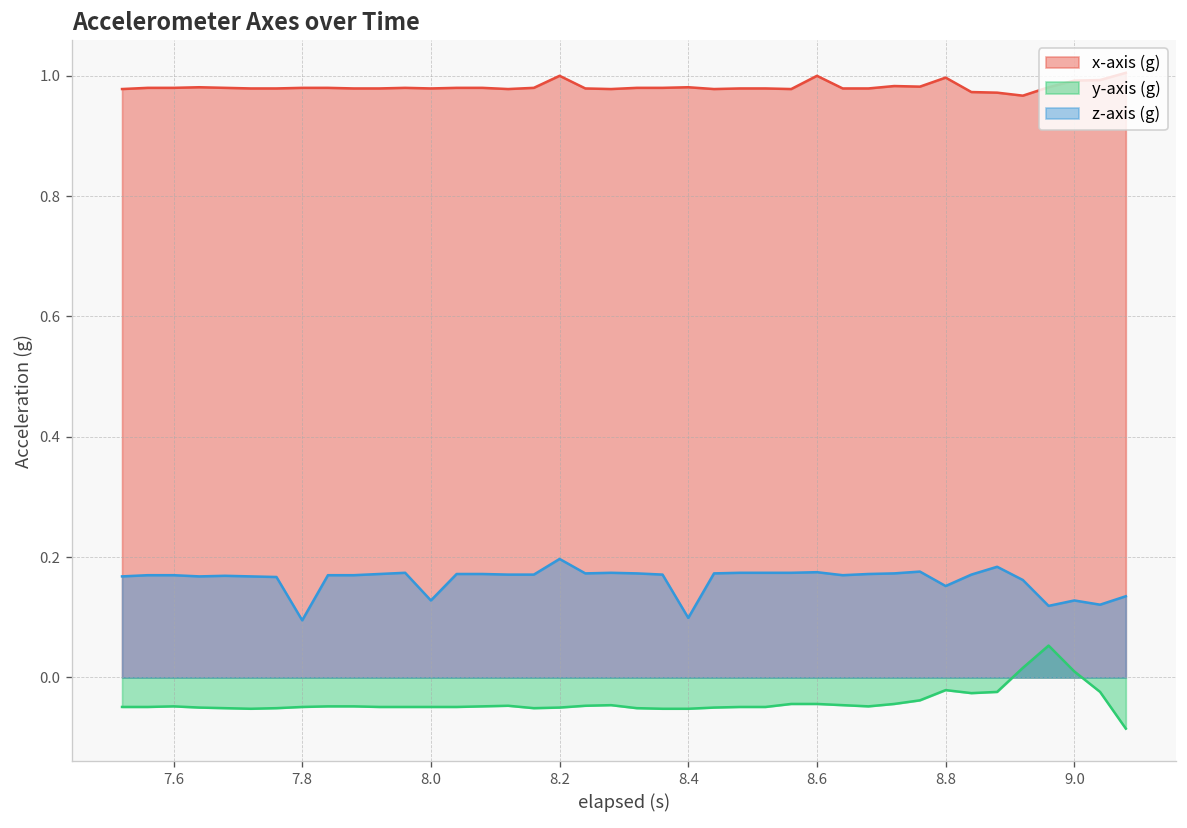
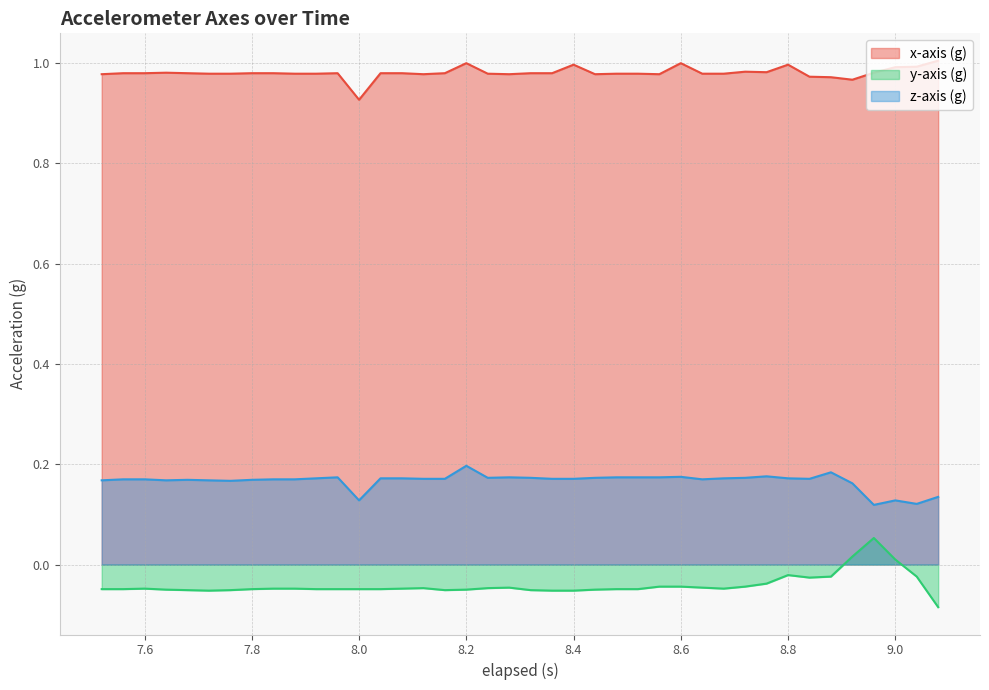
  {
    "x-axis (g)": {
      "7.6": 0.98,
      "7.8": 0.98,
-     "8.0": 0.98,
+     "8.0": 0.93,
      "8.2": 1.00,
-     "8.4": 0.98,
+     "8.4": 1.00,
      "8.6": 1.00,
      "8.8": 1.00
    },
    "z-axis (g)": {
      "7.6": 0.17,
-     "7.8": 0.10,
+     "7.8": 0.17,
      "8.0": 0.13,
      "8.2": 0.20,
-     "8.4": 0.10,
+     "8.4": 0.17,
      "8.6": 0.18,
-     "8.8": 0.15,
+     "8.8": 0.17,
      "9.0": 0.13
    }
  }
